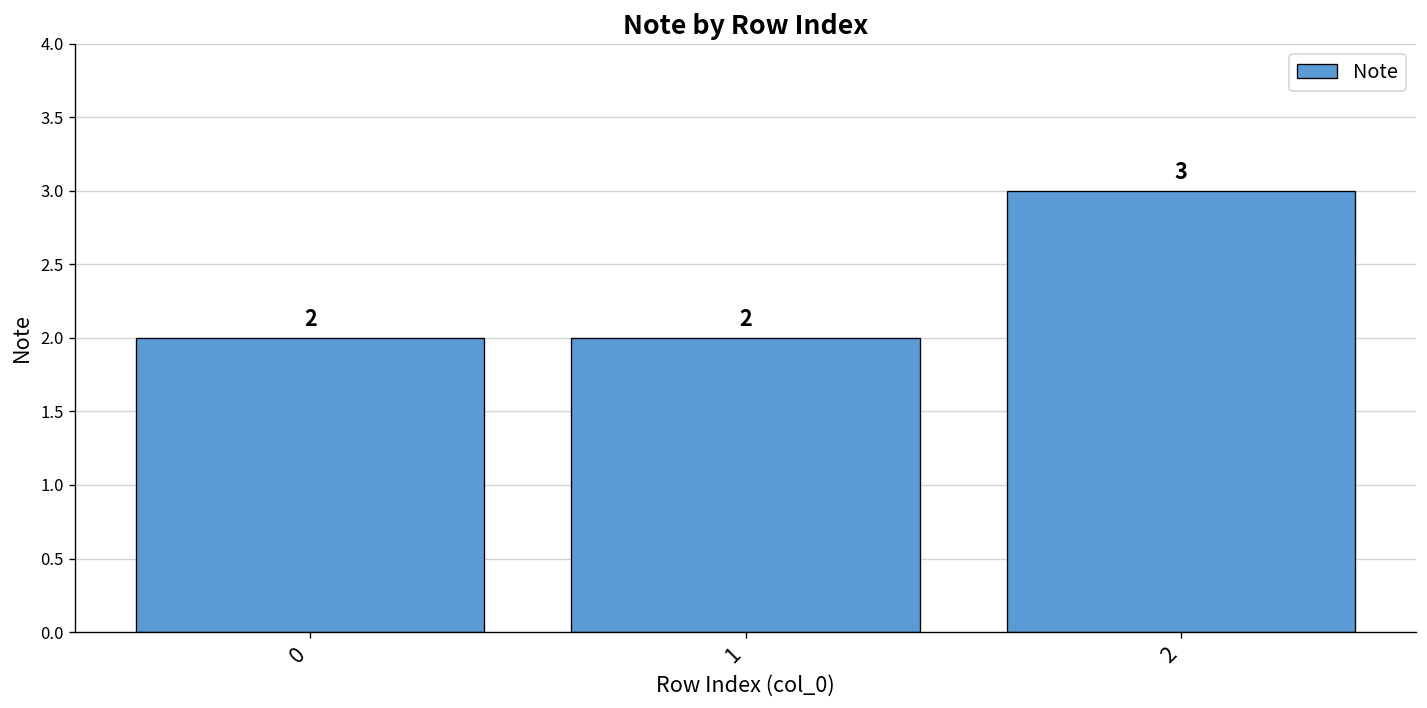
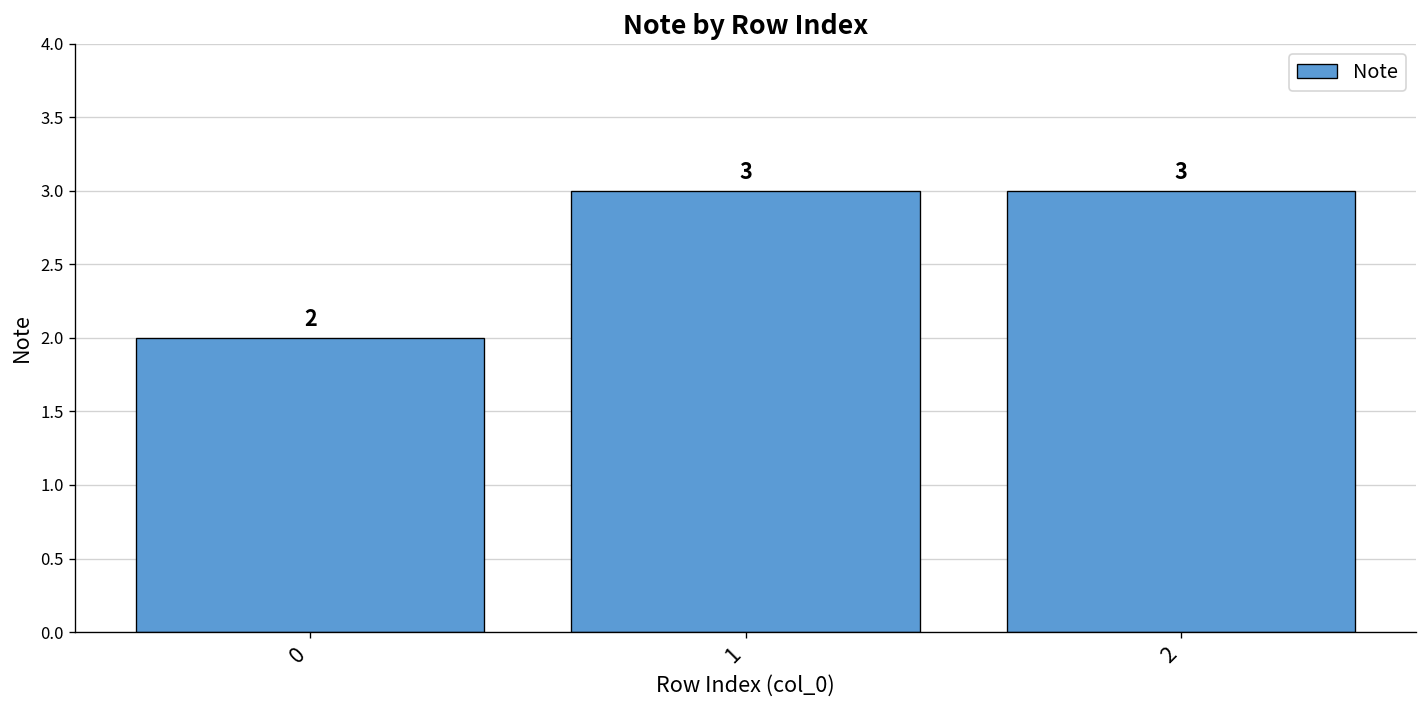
  {
    "0": 2,
-   "1": 2,
+   "1": 3,
    "2": 3
  }
